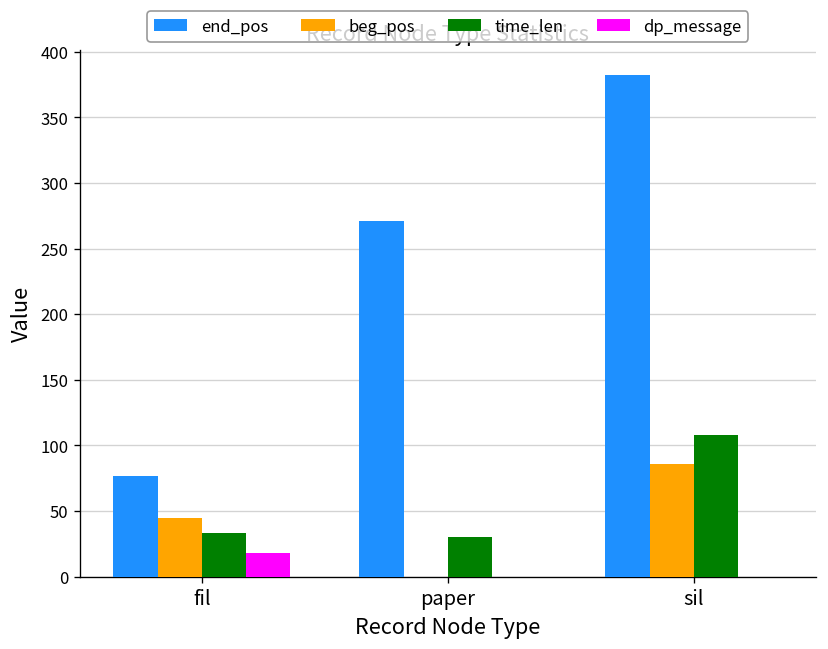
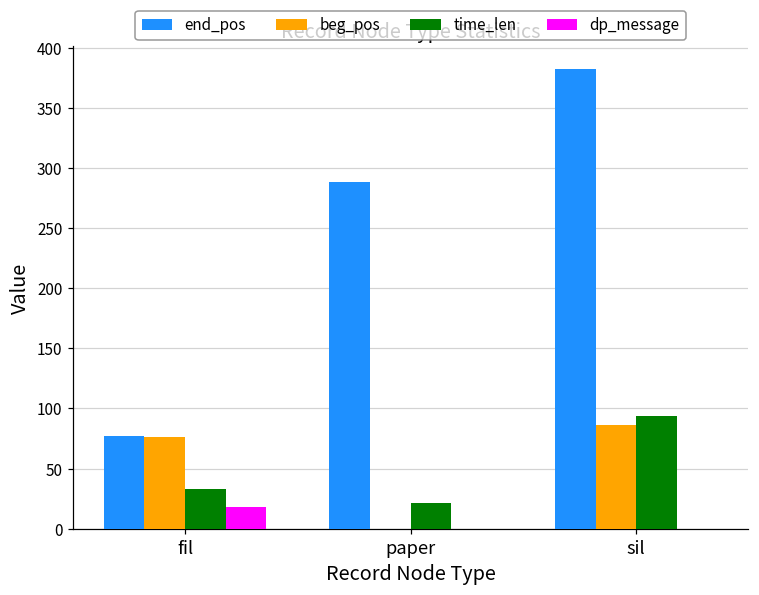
  {
    "end_pos": {
      "fil": 77,
-     "paper": 271,
+     "paper": 288,
      "sil": 382
    },
    "beg_pos": {
-     "fil": 45,
+     "fil": 76,
      "paper": 0,
      "sil": 86
    },
    "time_len": {
      "fil": 33,
-     "paper": 30,
-     "sil": 108
+     "paper": 21,
+     "sil": 94
    },
    "dp_message": {
      "fil": 18,
      "paper": 0,
      "sil": 0
    }
  }
